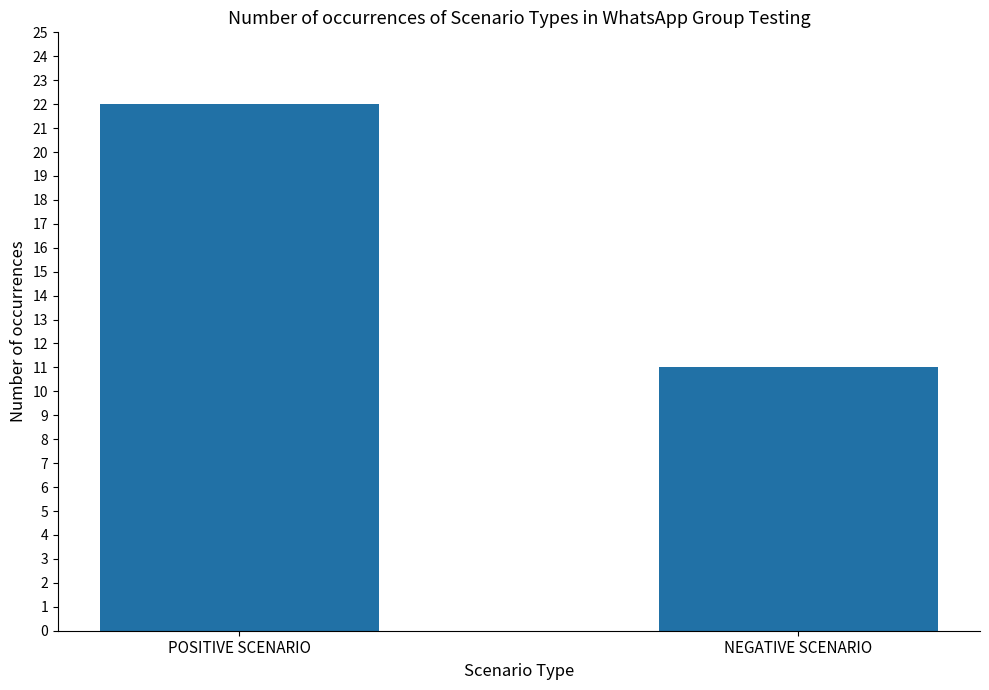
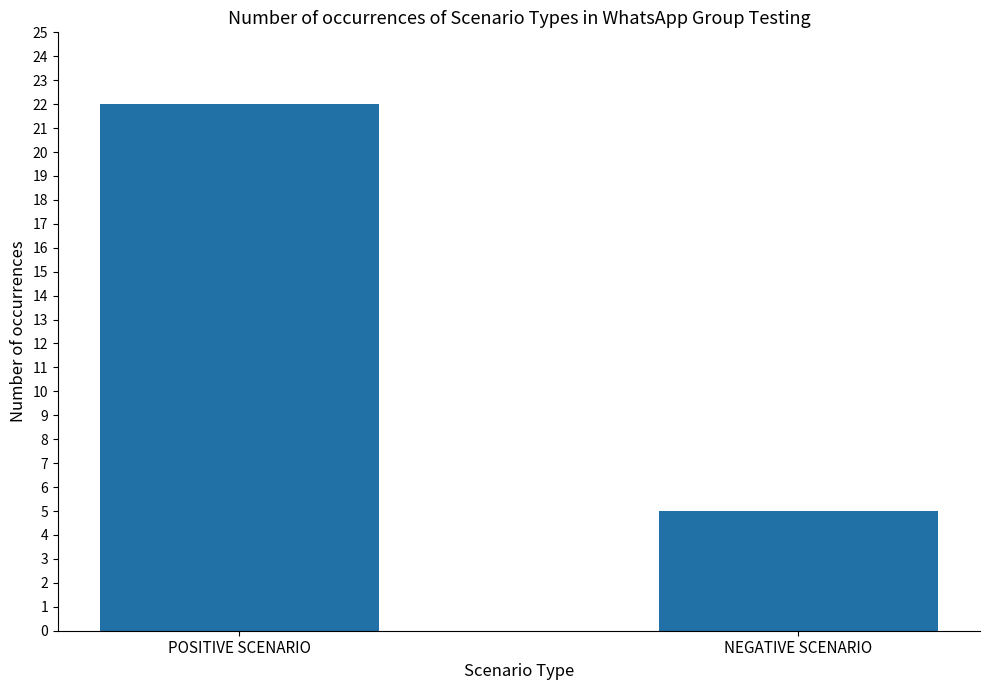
  {
    "POSITIVE SCENARIO": 22,
-   "NEGATIVE SCENARIO": 11
+   "NEGATIVE SCENARIO": 5
  }
